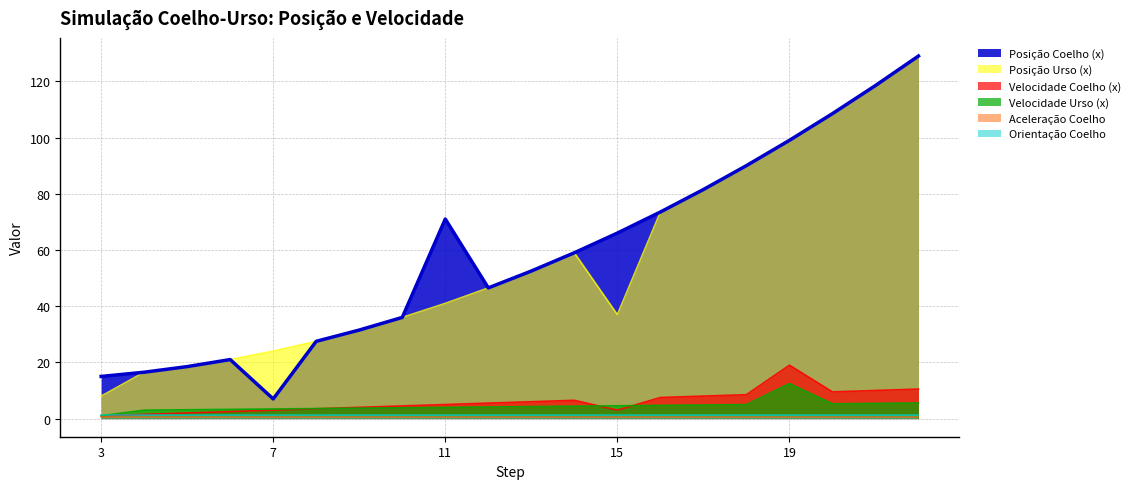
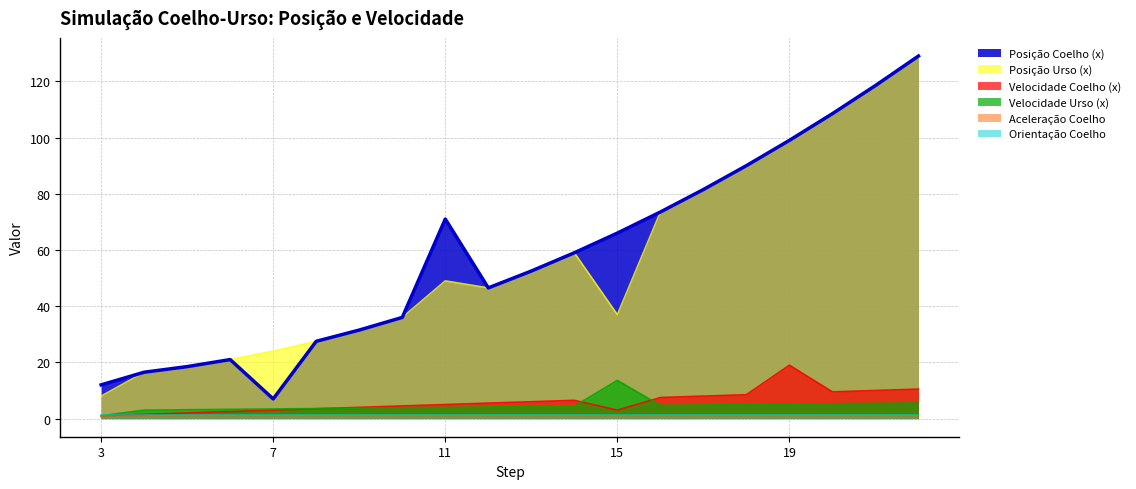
  {
    "Posição Coelho (x)": {
-     "3": 15,
+     "3": 12,
      "7": 7,
      "11": 71,
      "15": 66
    },
    "Posição Urso (x)": {
      "3": 8,
      "7": 24,
-     "11": 41,
+     "11": 49,
      "15": 37
    },
    "Velocidade Coelho (x)": {
      "11": 5,
      "15": 3,
      "19": 19
    },
    "Velocidade Urso (x)": {
      "11": 4,
-     "15": 5,
-     "19": 12
+     "15": 14,
+     "19": 5
    }
  }
